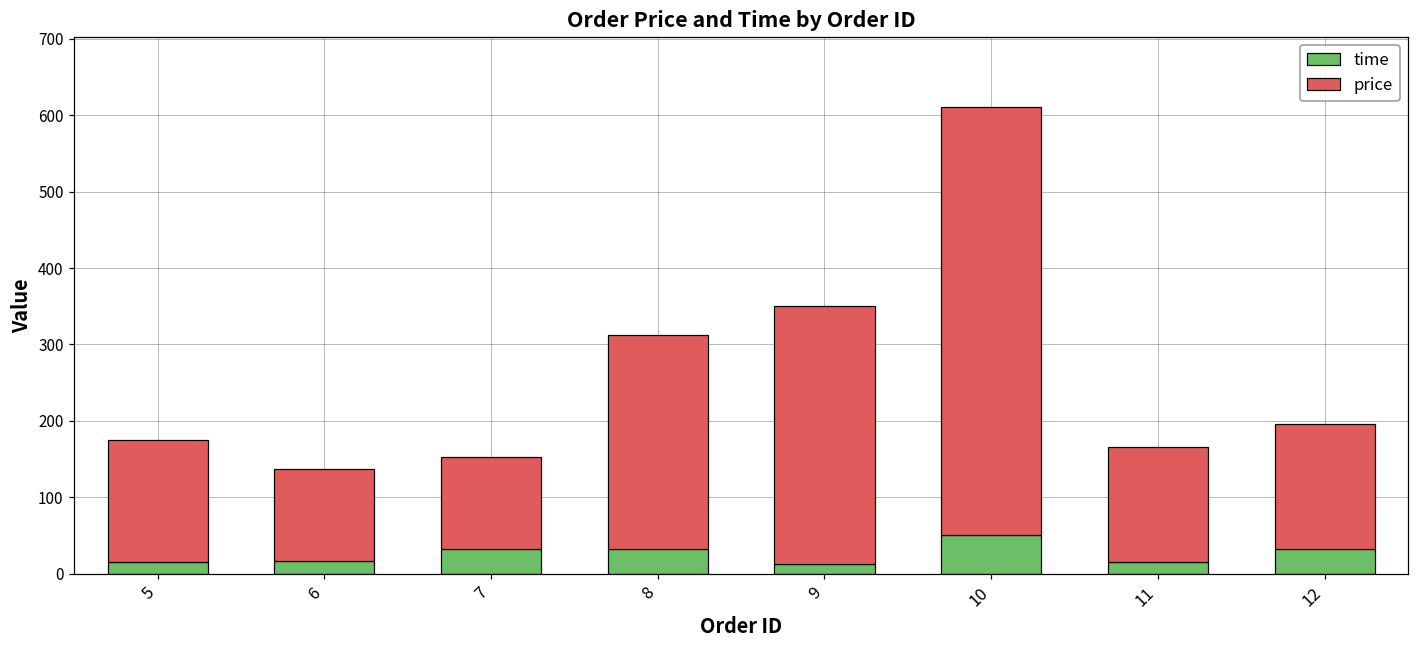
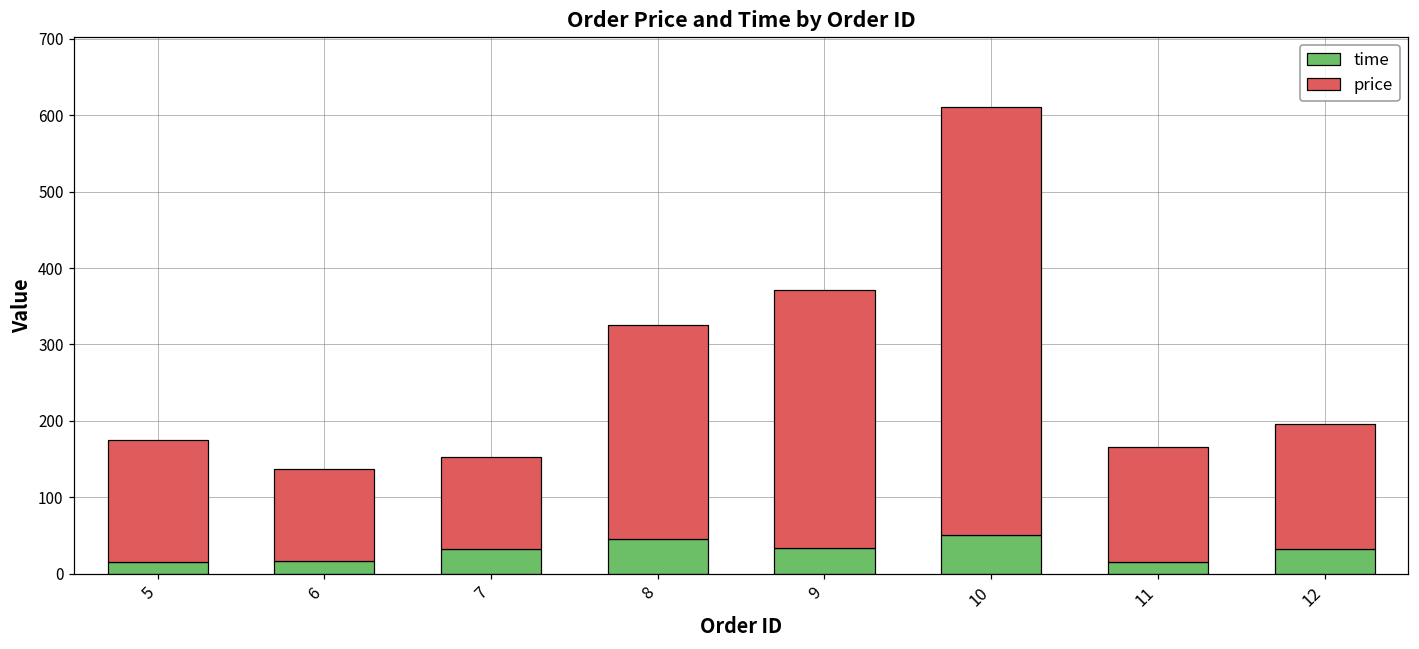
  {
    "time": {
      "5": 20,
      "6": 20,
      "7": 30,
-     "8": 30,
-     "9": 10,
+     "8": 50,
+     "9": 30,
      "10": 50,
      "11": 20,
      "12": 30
    },
    "price": {
      "5": 160,
      "6": 120,
      "7": 120,
      "8": 280,
      "9": 340,
      "10": 560,
      "11": 150,
      "12": 160
    }
  }
